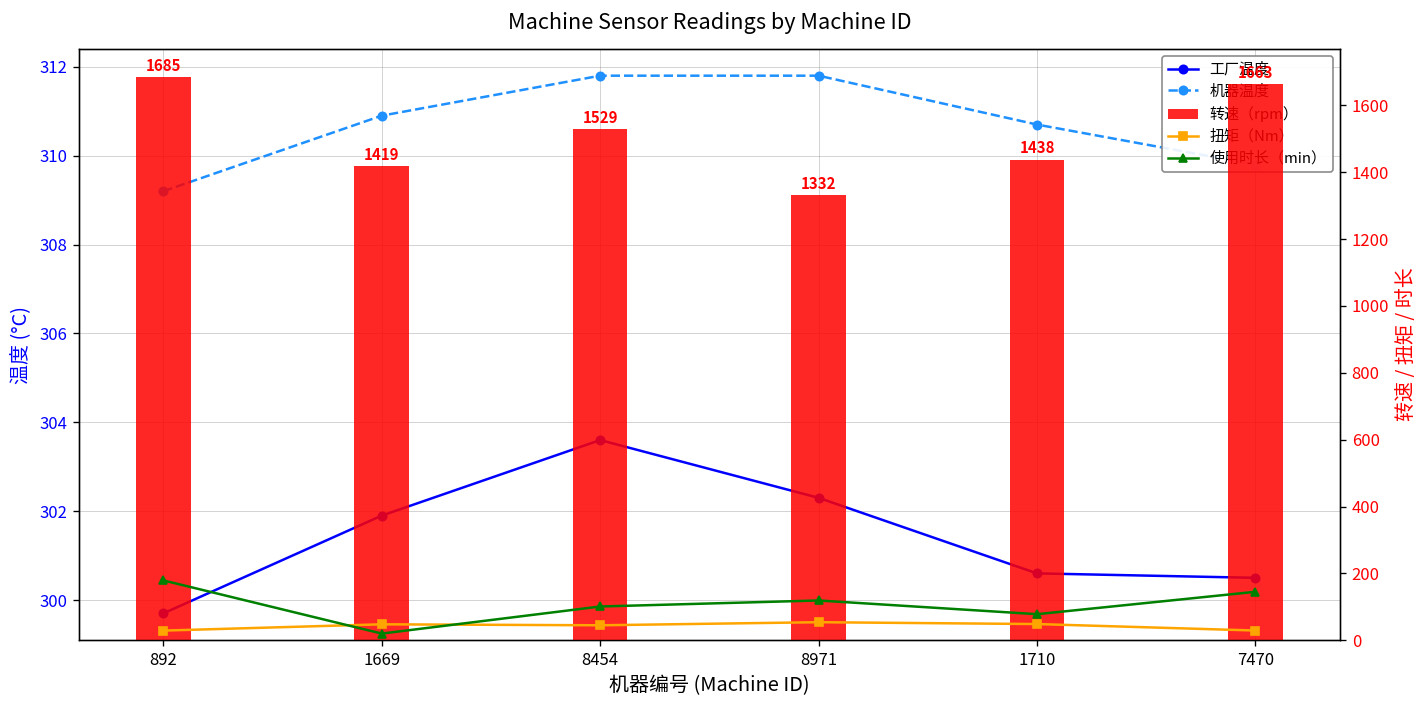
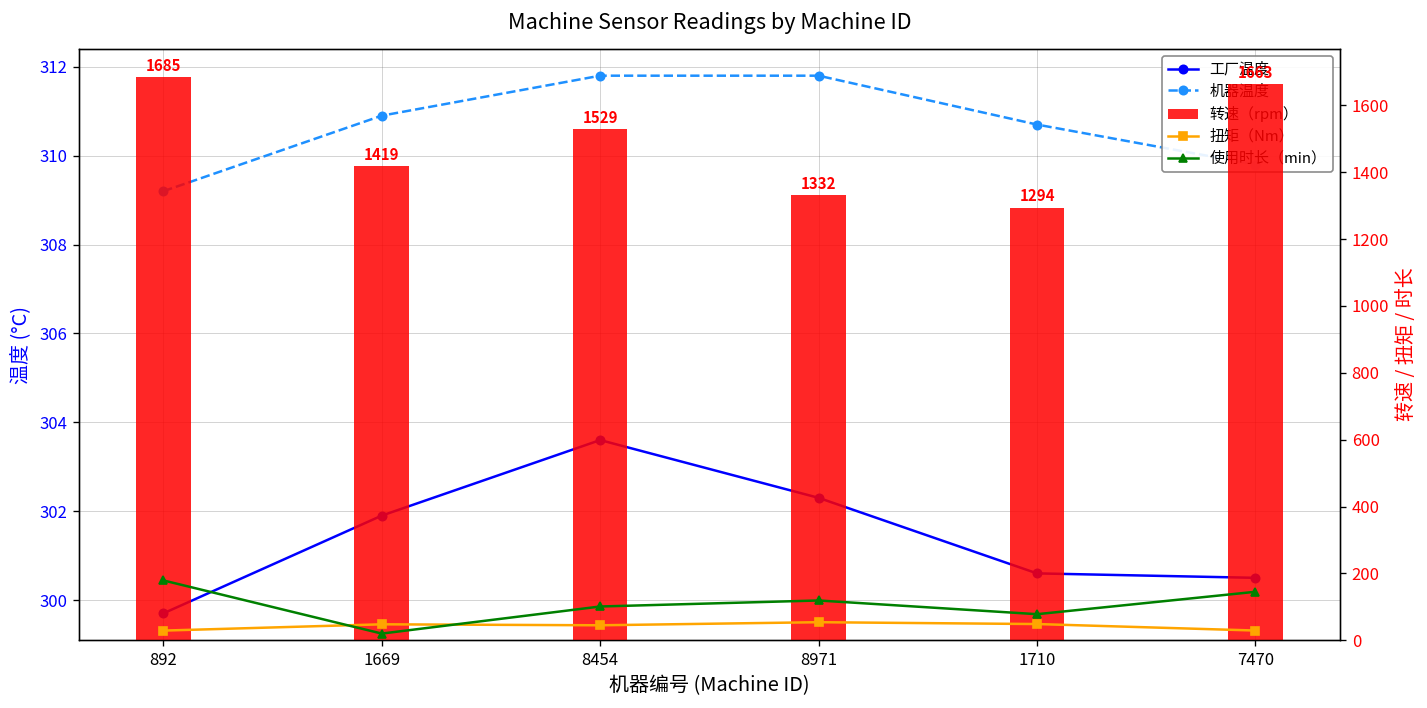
  {
    "转速（rpm）": {
      "892": 1685,
      "1669": 1419,
      "8454": 1529,
      "8971": 1332,
-     "1710": 1438
+     "1710": 1294
    }
  }
